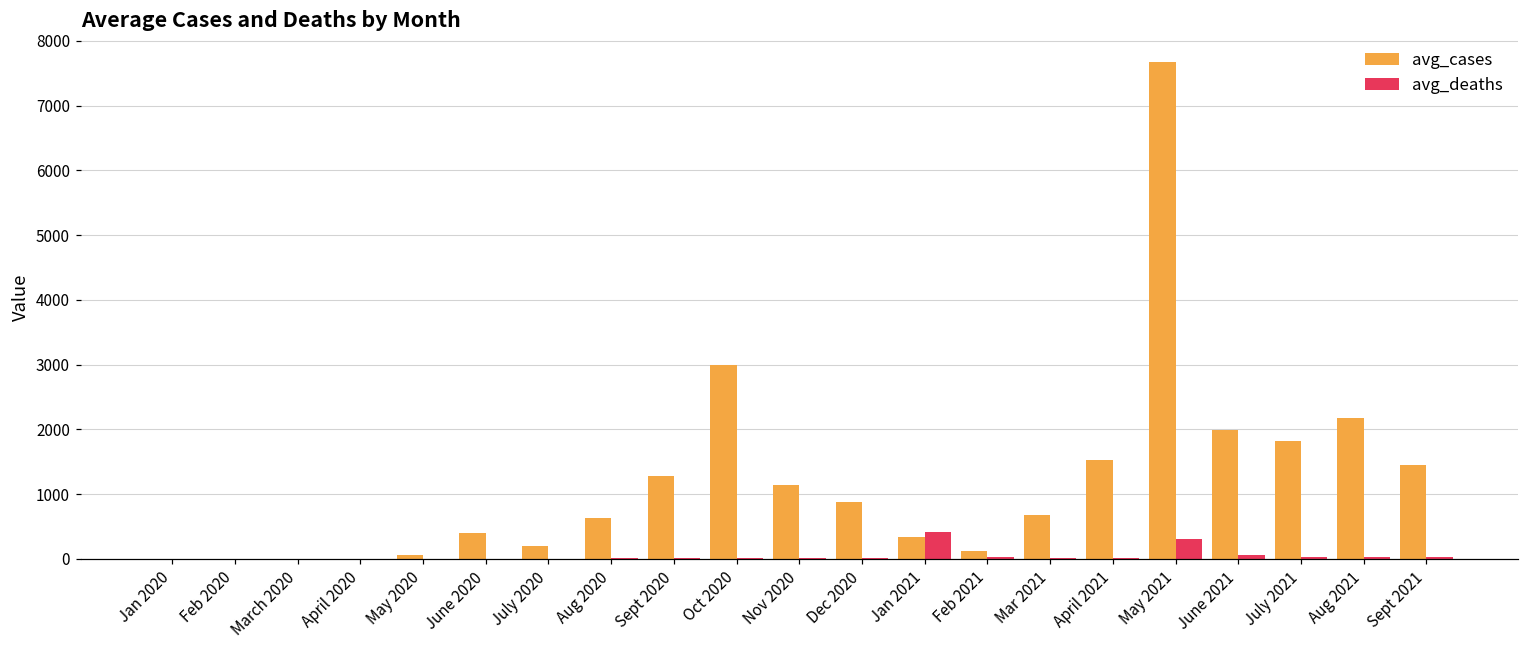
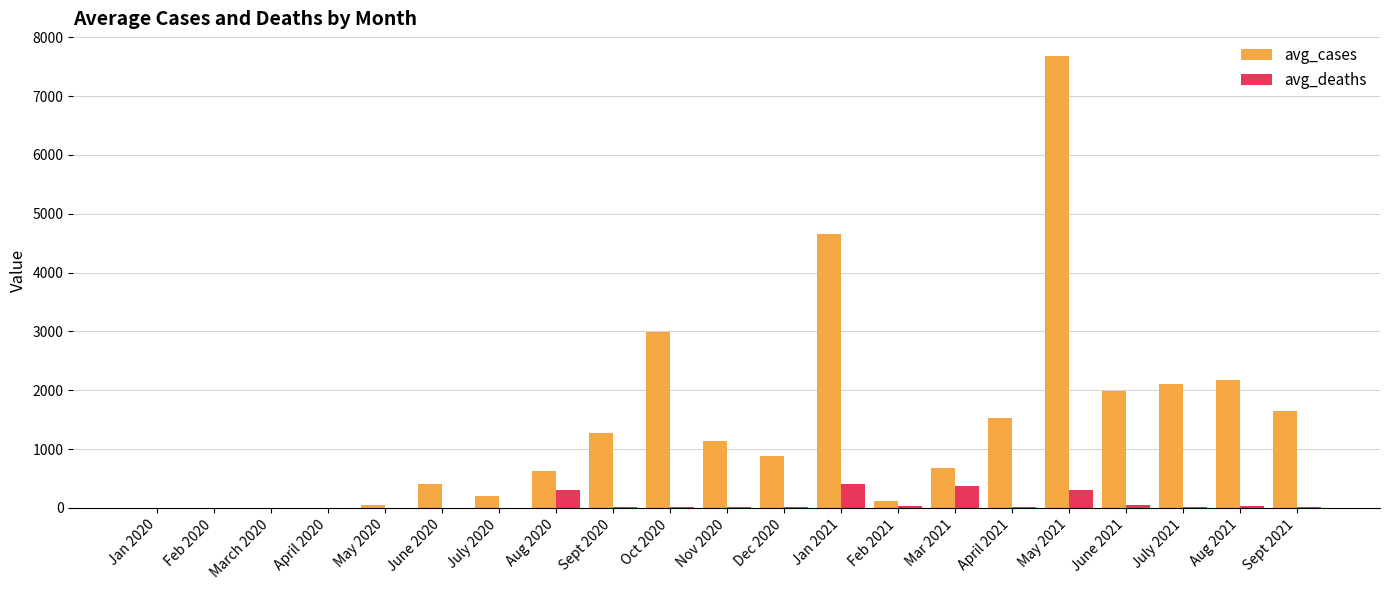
  {
    "avg_cases": {
      "Feb 2020": 0,
      "May 2020": 100,
      "June 2020": 400,
      "July 2020": 200,
      "Aug 2020": 600,
      "Sept 2020": 1300,
      "Oct 2020": 3000,
      "Nov 2020": 1100,
      "Dec 2020": 900,
-     "Jan 2021": 300,
+     "Jan 2021": 4600,
      "Feb 2021": 100,
      "Mar 2021": 700,
      "April 2021": 1500,
      "May 2021": 7700,
      "June 2021": 2000,
-     "July 2021": 1800,
+     "July 2021": 2100,
      "Aug 2021": 2200,
-     "Sept 2021": 1500
+     "Sept 2021": 1600
    },
    "avg_deaths": {
      "Jan 2020": 0,
      "Feb 2020": 0,
      "March 2020": 0,
      "April 2020": 0,
-     "Aug 2020": 0,
+     "Aug 2020": 300,
      "Jan 2021": 400,
-     "Mar 2021": 0,
+     "Mar 2021": 400,
      "May 2021": 300,
      "June 2021": 100
    }
  }
